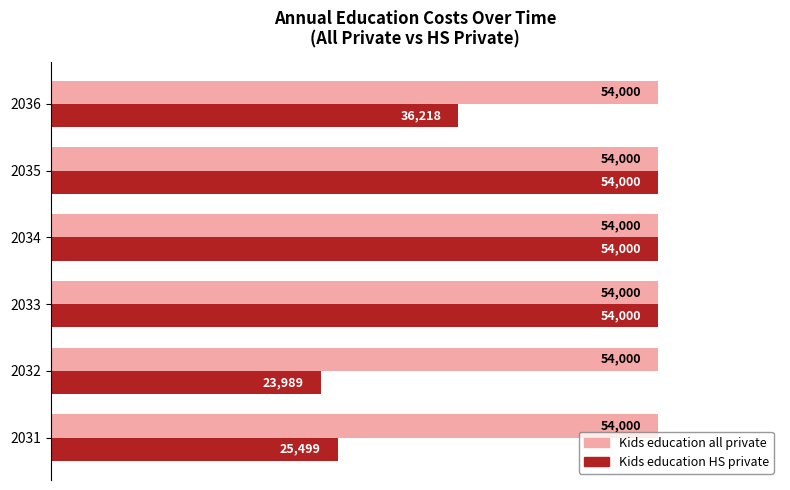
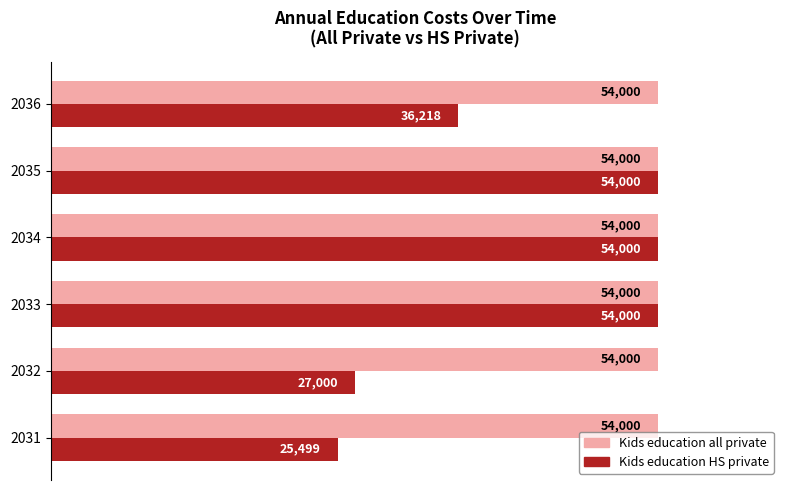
  {
    "Kids education all private": {
      "2036": "54,000",
      "2035": "54,000",
      "2034": "54,000",
      "2033": "54,000",
      "2032": "54,000"
    },
    "Kids education HS private": {
      "2036": "36,218",
      "2035": "54,000",
      "2034": "54,000",
      "2033": "54,000",
-     "2032": "23,989",
+     "2032": "27,000",
      "2031": "25,499"
    }
  }
